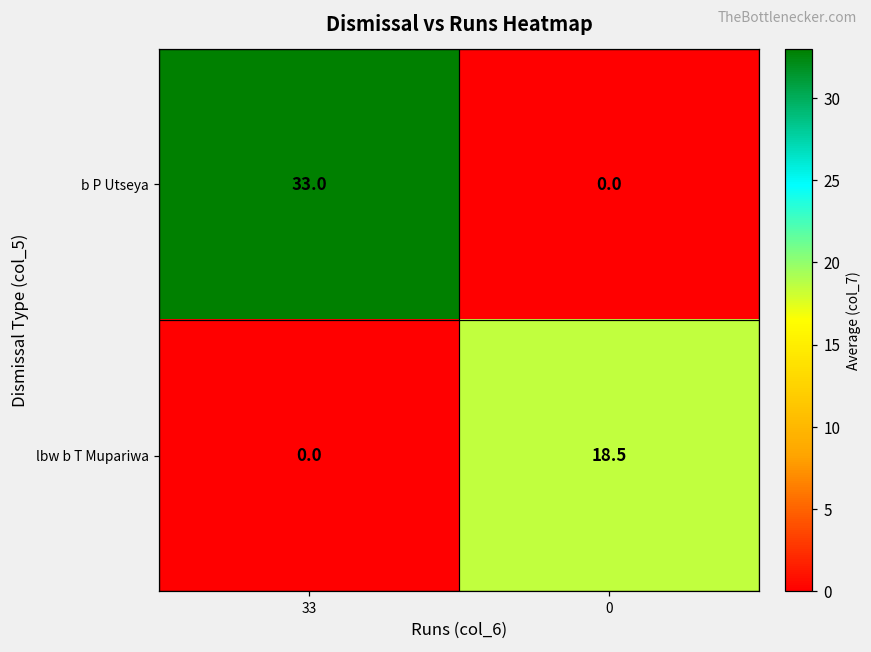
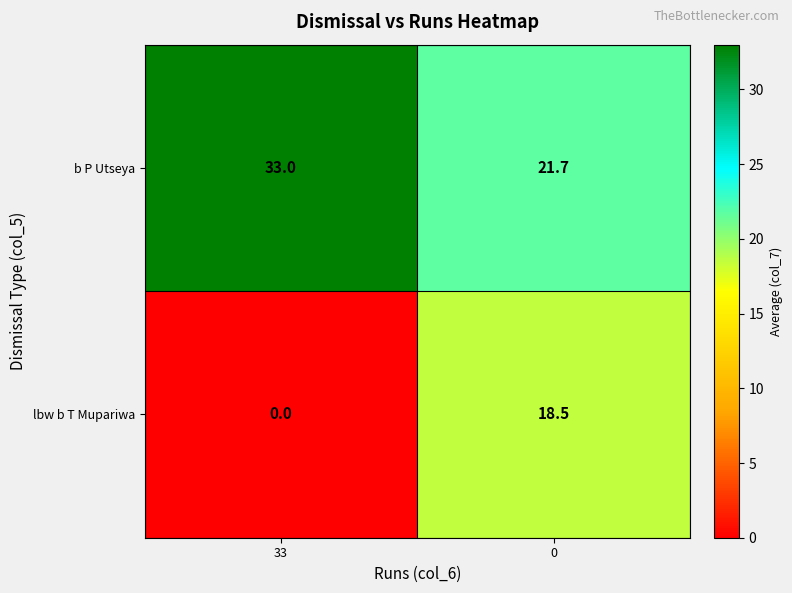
  {
    "b P Utseya": {
      "33": 33.0,
-     "0": 0.0
+     "0": 21.7
    },
    "lbw b T Mupariwa": {
      "33": 0.0,
      "0": 18.5
    }
  }
